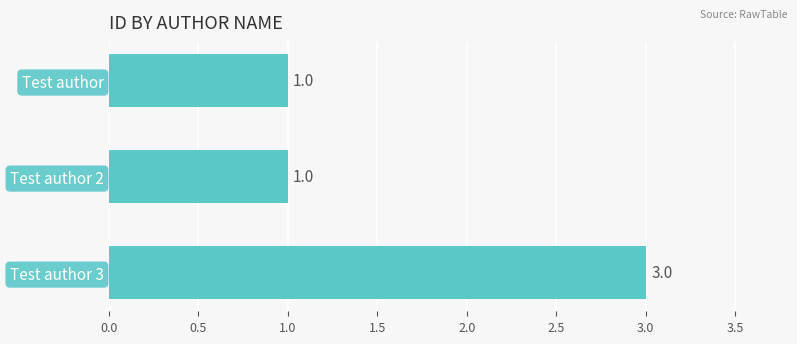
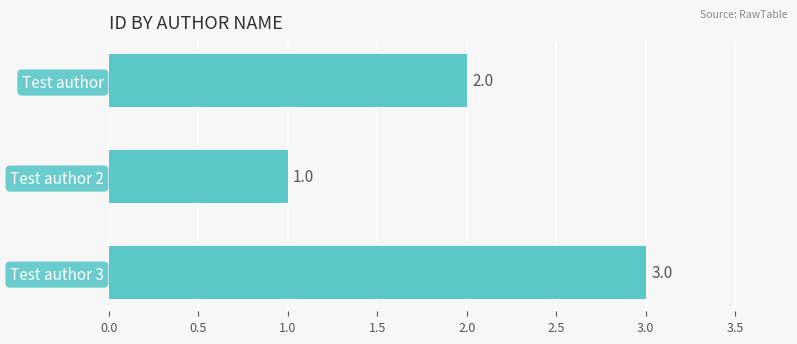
  {
-   "Test author": 1.0,
+   "Test author": 2.0,
    "Test author 2": 1.0,
    "Test author 3": 3.0
  }
